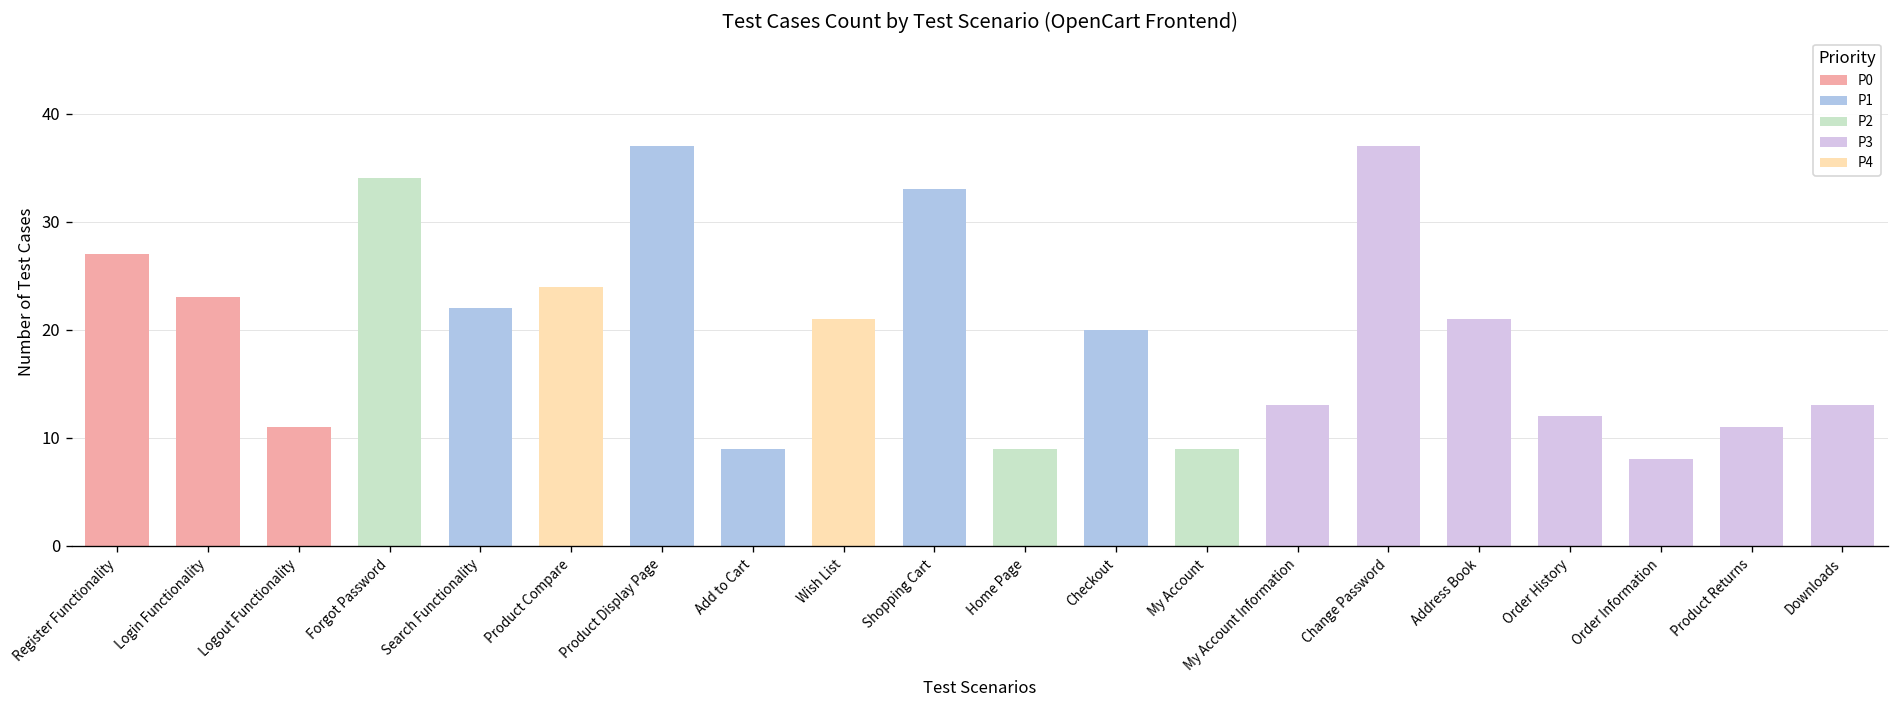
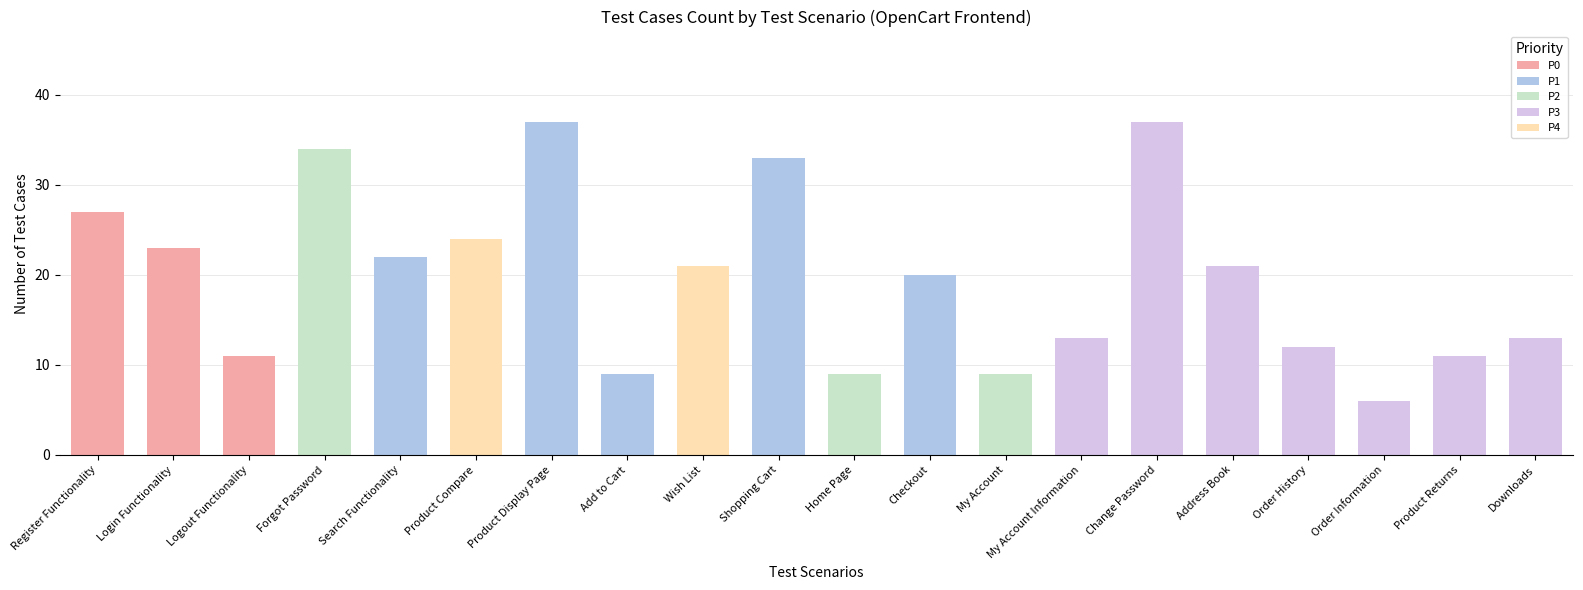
  {
    "Register Functionality": 27,
    "Login Functionality": 23,
    "Logout Functionality": 11,
    "Forgot Password": 34,
    "Search Functionality": 22,
    "Product Compare": 24,
    "Product Display Page": 37,
    "Add to Cart": 9,
    "Wish List": 21,
    "Shopping Cart": 33,
    "Home Page": 9,
    "Checkout": 20,
    "My Account": 9,
    "My Account Information": 13,
    "Change Password": 37,
    "Address Book": 21,
    "Order History": 12,
-   "Order Information": 8,
+   "Order Information": 6,
    "Product Returns": 11,
    "Downloads": 13
  }
